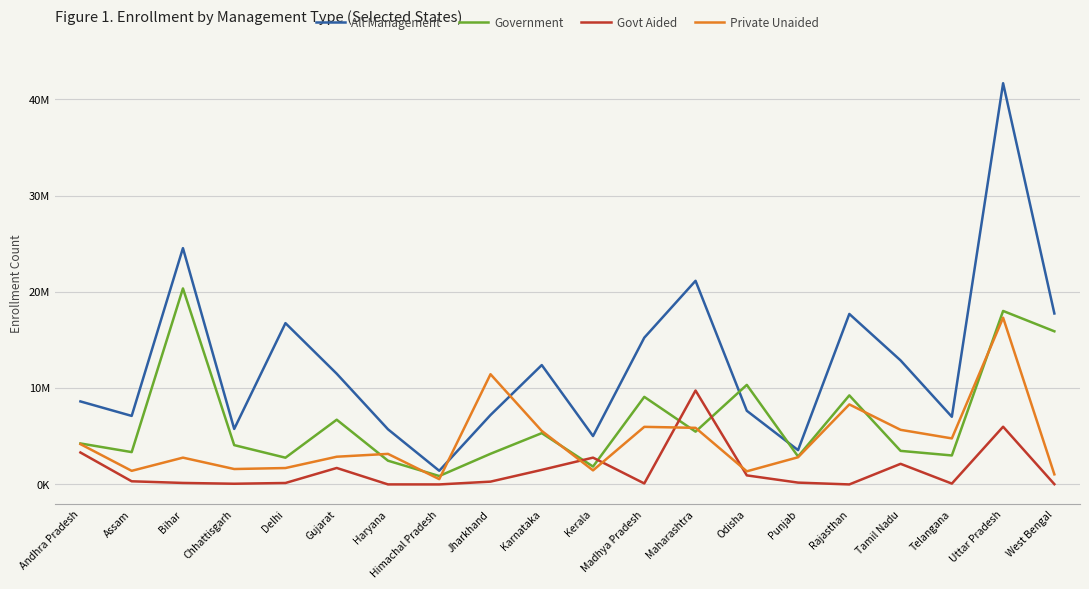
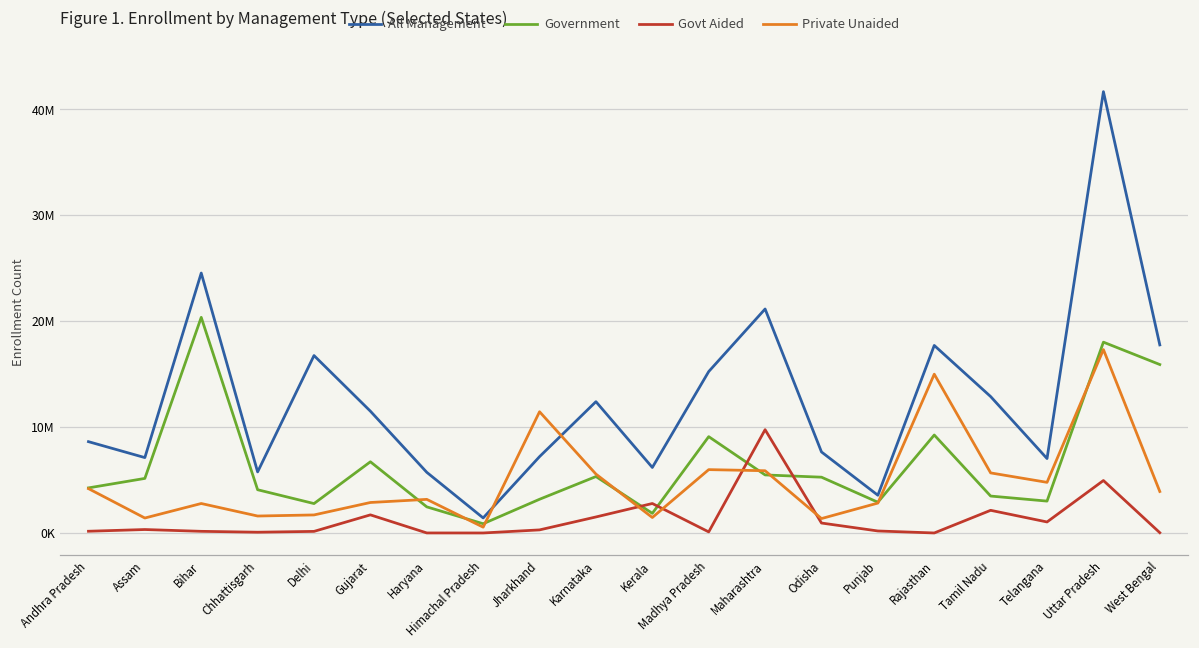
  {
    "All Management": {
      "Andhra Pradesh": 9000000,
      "Assam": 7000000,
      "Bihar": 25000000,
      "Chhattisgarh": 6000000,
      "Delhi": 17000000,
      "Gujarat": 11000000,
      "Haryana": 6000000,
      "Himachal Pradesh": 1000000,
      "Jharkhand": 7000000,
      "Karnataka": 12000000,
-     "Kerala": 5000000,
+     "Kerala": 6000000,
      "Madhya Pradesh": 15000000,
      "Maharashtra": 21000000,
      "Odisha": 8000000,
      "Punjab": 4000000,
      "Rajasthan": 18000000,
      "Tamil Nadu": 13000000,
      "Telangana": 7000000,
      "Uttar Pradesh": 42000000,
      "West Bengal": 18000000
    },
    "Government": {
-     "Assam": 3000000,
+     "Assam": 5000000,
      "Bihar": 20000000,
      "Chhattisgarh": 4000000,
      "Delhi": 3000000,
      "Gujarat": 7000000,
      "Haryana": 2000000,
      "Himachal Pradesh": 1000000,
      "Jharkhand": 3000000,
      "Kerala": 2000000,
      "Madhya Pradesh": 9000000,
      "Maharashtra": 5000000,
-     "Odisha": 10000000,
+     "Odisha": 5000000,
      "Rajasthan": 9000000,
      "Tamil Nadu": 3000000,
      "Telangana": 3000000,
      "Uttar Pradesh": 18000000,
      "West Bengal": 16000000
    },
    "Govt Aided": {
-     "Andhra Pradesh": 3000000,
+     "Andhra Pradesh": 0,
      "Assam": 0,
      "Bihar": 0,
      "Chhattisgarh": 0,
      "Delhi": 0,
      "Gujarat": 2000000,
      "Haryana": 0,
      "Himachal Pradesh": 0,
      "Jharkhand": 0,
      "Karnataka": 2000000,
      "Kerala": 3000000,
      "Madhya Pradesh": 0,
      "Maharashtra": 10000000,
      "Odisha": 1000000,
      "Punjab": 0,
      "Rajasthan": 0,
      "Tamil Nadu": 2000000,
-     "Telangana": 0,
-     "Uttar Pradesh": 6000000,
+     "Telangana": 1000000,
+     "Uttar Pradesh": 5000000,
      "West Bengal": 0
    },
    "Private Unaided": {
      "Assam": 1000000,
      "Bihar": 3000000,
      "Chhattisgarh": 2000000,
      "Delhi": 2000000,
      "Gujarat": 3000000,
      "Haryana": 3000000,
      "Himachal Pradesh": 1000000,
      "Jharkhand": 11000000,
      "Kerala": 1000000,
      "Madhya Pradesh": 6000000,
      "Maharashtra": 6000000,
      "Odisha": 1000000,
-     "Rajasthan": 8000000,
+     "Rajasthan": 15000000,
      "Tamil Nadu": 6000000,
      "Telangana": 5000000,
      "Uttar Pradesh": 17000000,
-     "West Bengal": 1000000
+     "West Bengal": 4000000
    }
  }
